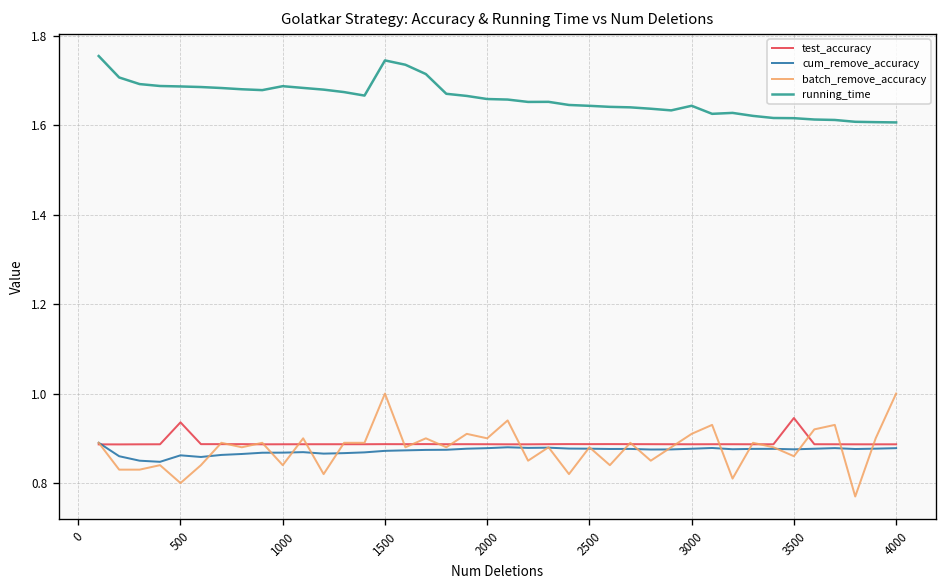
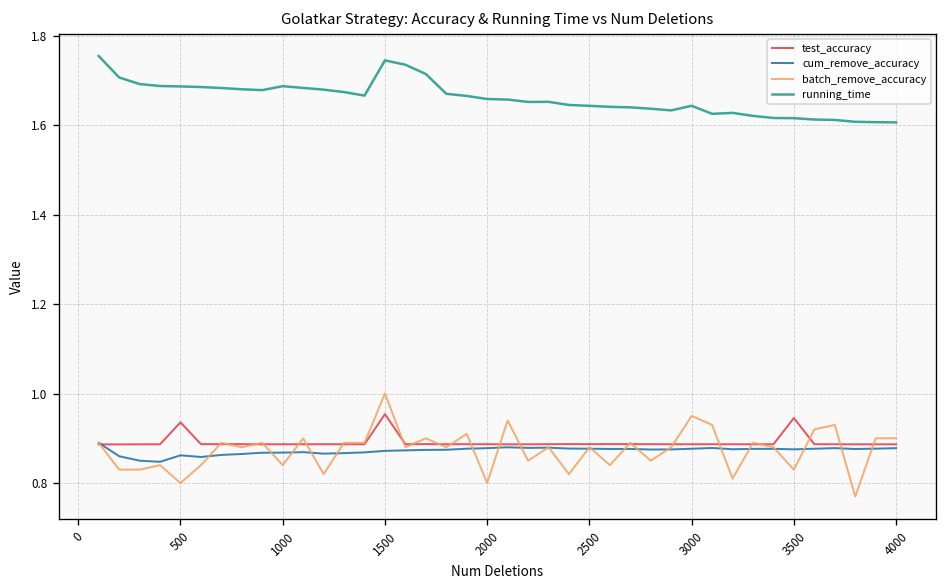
  {
    "test_accuracy": {
      "500": 0.94,
      "1000": 0.89,
-     "1500": 0.89,
+     "1500": 0.95,
      "2000": 0.89,
      "2500": 0.89,
      "3000": 0.89,
      "3500": 0.95,
      "4000": 0.89
    },
    "batch_remove_accuracy": {
      "500": 0.80,
      "1000": 0.84,
      "1500": 1.00,
-     "2000": 0.9,
-     "3000": 0.91,
-     "3500": 0.86,
-     "4000": 1.0
+     "2000": 0.8,
+     "3000": 0.95,
+     "3500": 0.83,
+     "4000": 0.9
    }
  }
